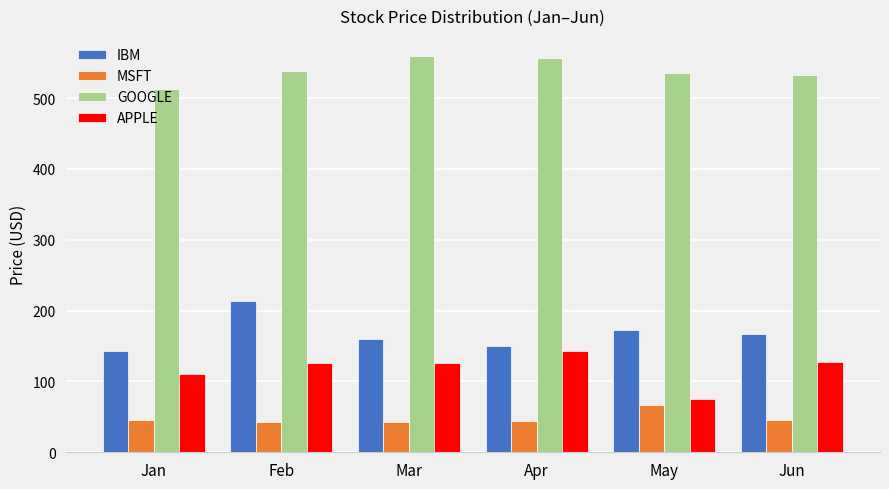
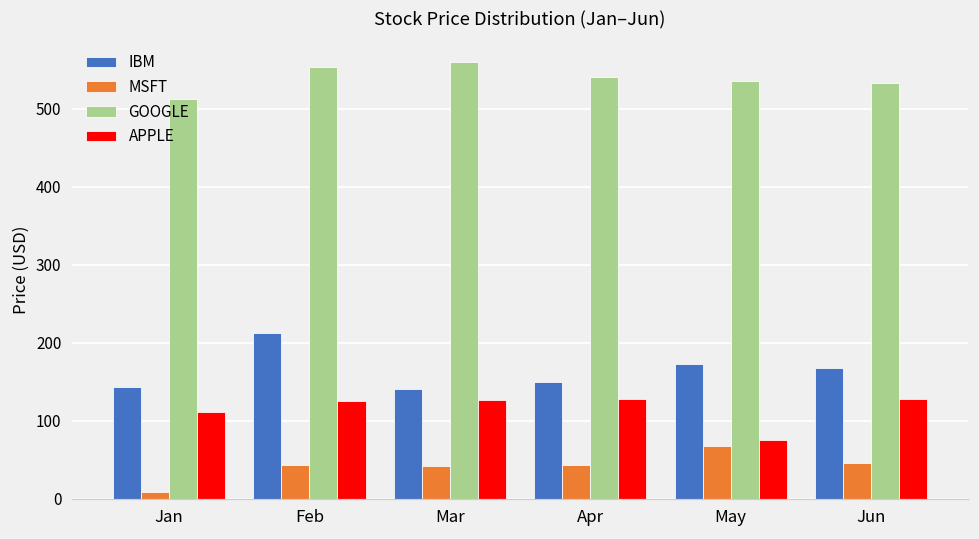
  {
    "IBM": {
      "Jan": 140,
      "Feb": 210,
-     "Mar": 160,
+     "Mar": 140,
      "Apr": 150,
      "May": 170,
      "Jun": 170
    },
    "MSFT": {
-     "Jan": 50,
+     "Jan": 10,
      "Feb": 40,
      "Mar": 40,
      "Apr": 40,
      "May": 70,
      "Jun": 50
    },
    "GOOGLE": {
      "Jan": 510,
-     "Feb": 540,
+     "Feb": 550,
      "Mar": 560,
-     "Apr": 560,
+     "Apr": 540,
      "May": 540,
      "Jun": 530
    },
    "APPLE": {
      "Jan": 110,
      "Feb": 130,
      "Mar": 130,
-     "Apr": 140,
+     "Apr": 130,
      "May": 80,
      "Jun": 130
    }
  }
